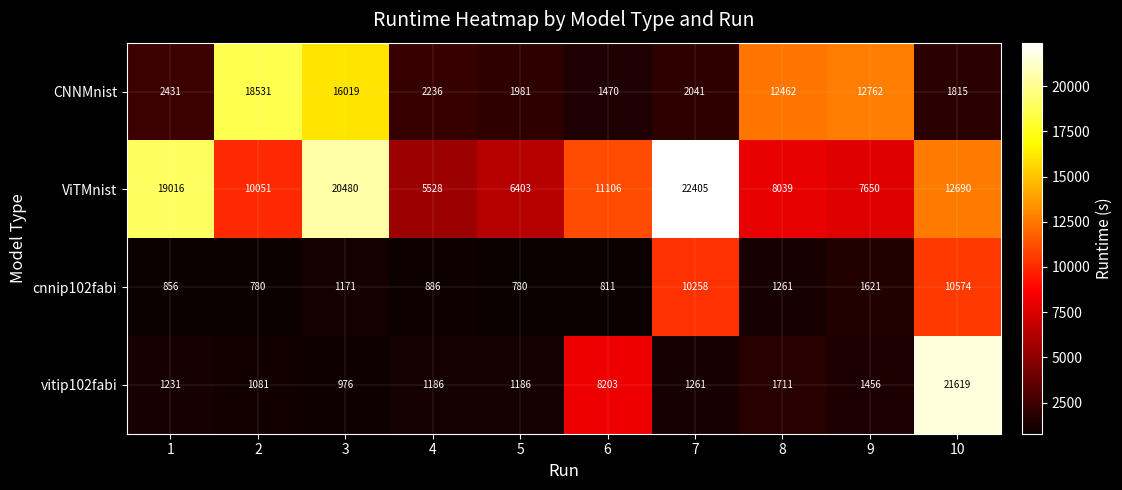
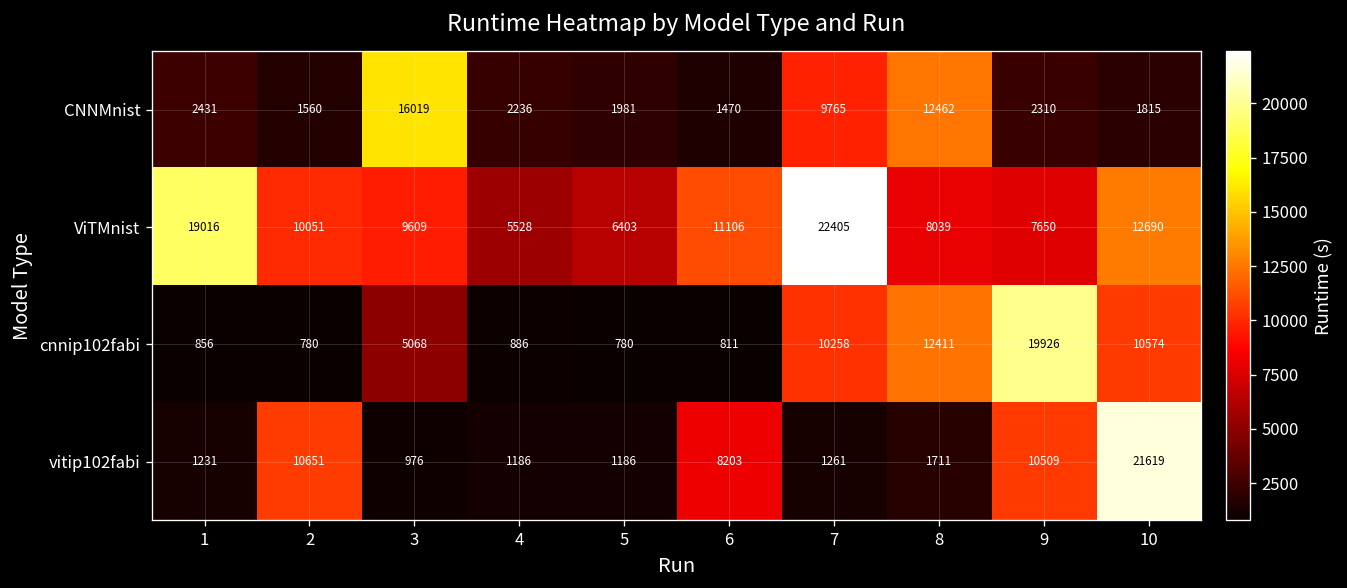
  {
    "CNNMnist": {
      "1": 2431,
-     "2": 18531,
+     "2": 1560,
      "3": 16019,
      "4": 2236,
      "5": 1981,
      "6": 1470,
-     "7": 2041,
+     "7": 9765,
      "8": 12462,
-     "9": 12762,
+     "9": 2310,
      "10": 1815
    },
    "ViTMnist": {
      "1": 19016,
      "2": 10051,
-     "3": 20480,
+     "3": 9609,
      "4": 5528,
      "5": 6403,
      "6": 11106,
      "7": 22405,
      "8": 8039,
      "9": 7650,
      "10": 12690
    },
    "cnnip102fabi": {
      "1": 856,
      "2": 780,
-     "3": 1171,
+     "3": 5068,
      "4": 886,
      "5": 780,
      "6": 811,
      "7": 10258,
-     "8": 1261,
-     "9": 1621,
+     "8": 12411,
+     "9": 19926,
      "10": 10574
    },
    "vitip102fabi": {
      "1": 1231,
-     "2": 1081,
+     "2": 10651,
      "3": 976,
      "4": 1186,
      "5": 1186,
      "6": 8203,
      "7": 1261,
      "8": 1711,
-     "9": 1456,
+     "9": 10509,
      "10": 21619
    }
  }
